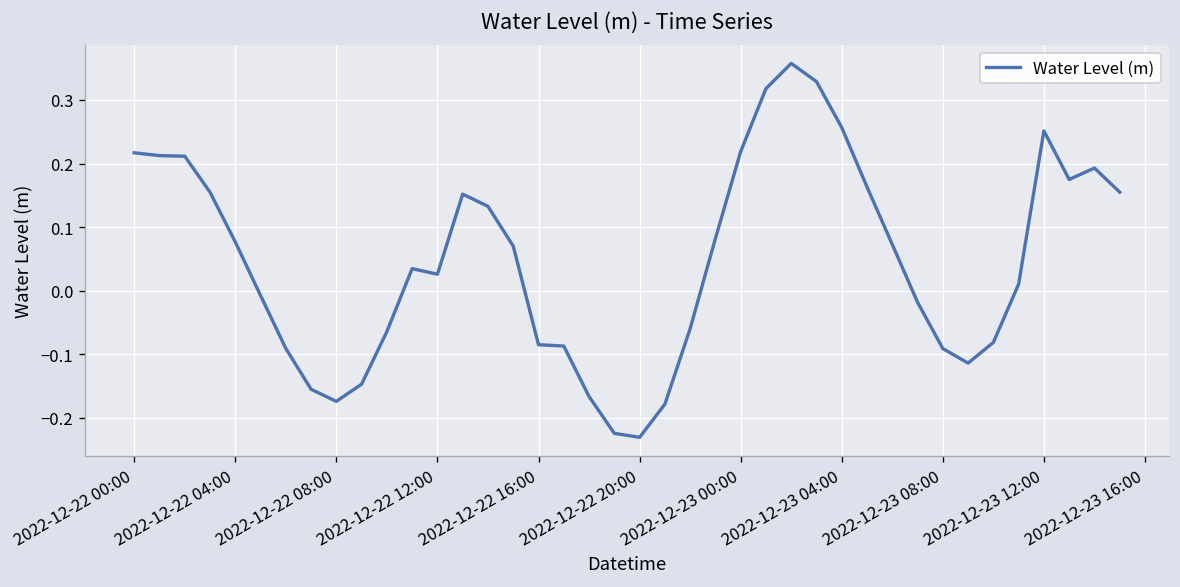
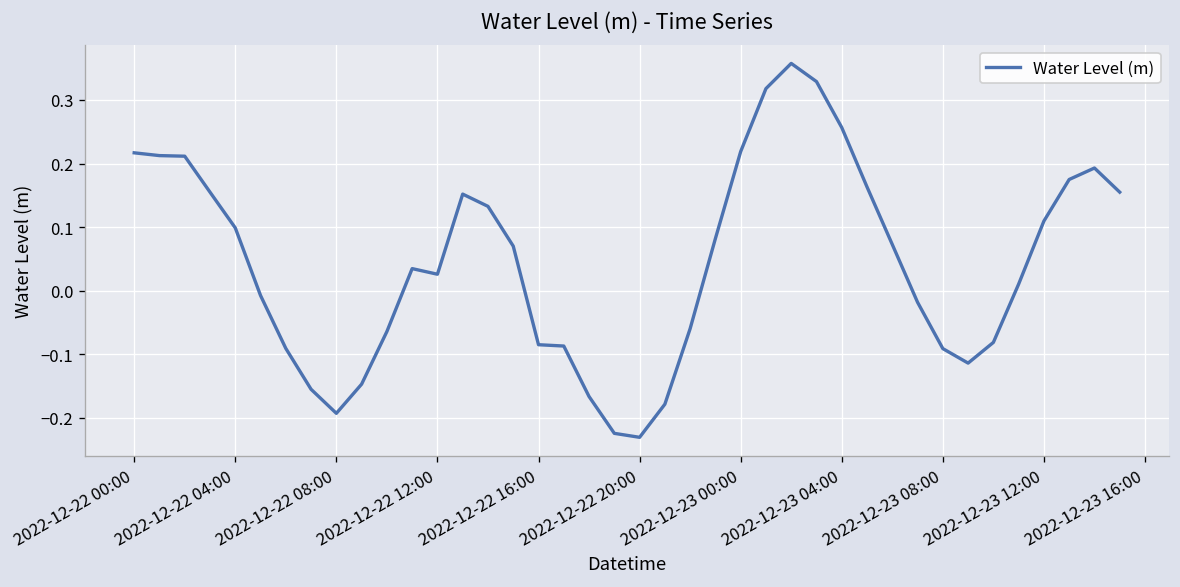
  {
    "2022-12-22 00:00": 0.22,
-   "2022-12-22 04:00": 0.08,
-   "2022-12-22 08:00": -0.17,
+   "2022-12-22 04:00": 0.10,
+   "2022-12-22 08:00": -0.19,
    "2022-12-22 12:00": 0.03,
    "2022-12-22 16:00": -0.09,
    "2022-12-22 20:00": -0.23,
    "2022-12-23 00:00": 0.22,
    "2022-12-23 04:00": 0.26,
    "2022-12-23 08:00": -0.09,
-   "2022-12-23 12:00": 0.25
+   "2022-12-23 12:00": 0.11
  }
